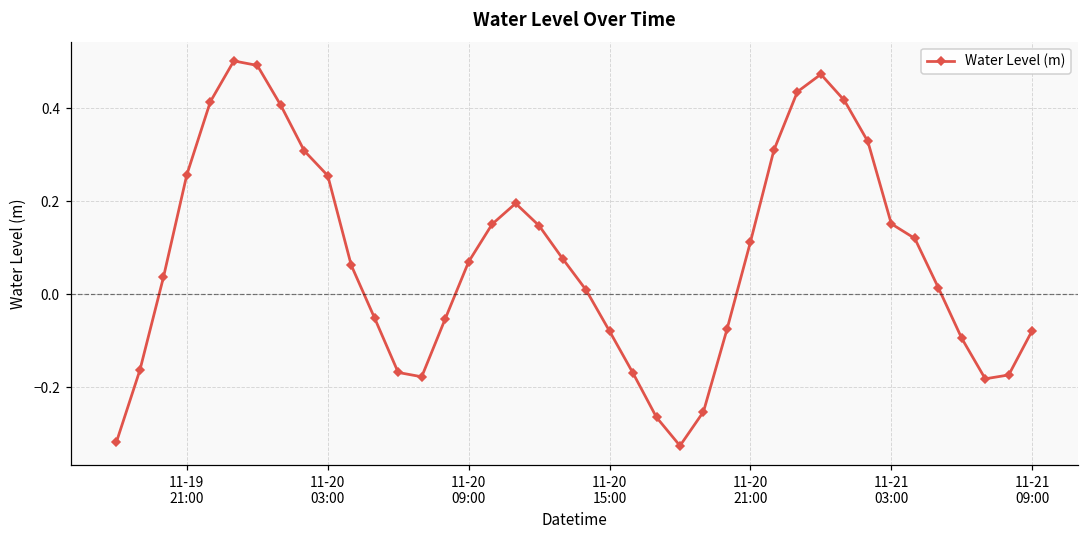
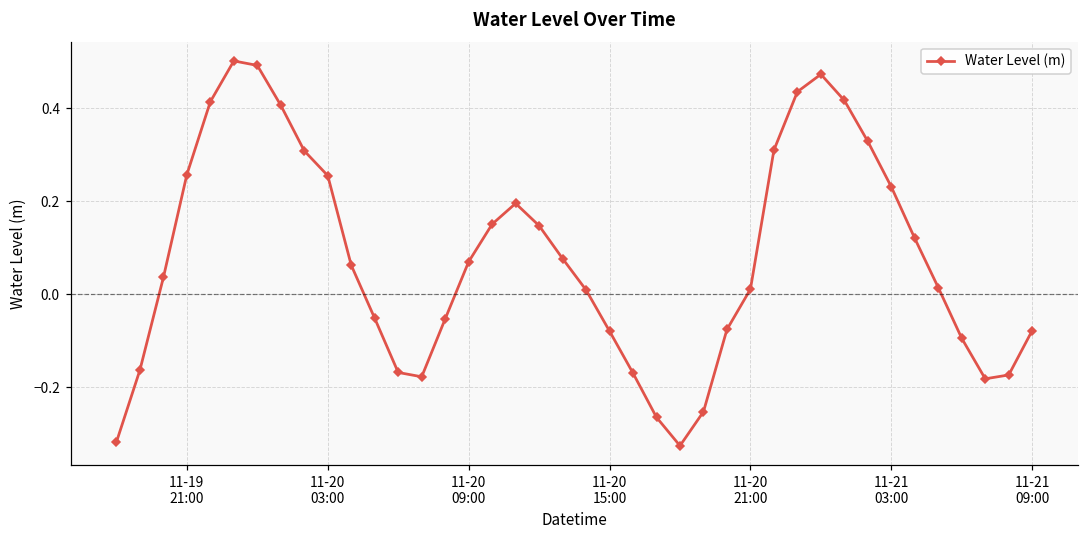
  {
    "11-19 21:00": 0.26,
    "11-20 03:00": 0.26,
    "11-20 09:00": 0.07,
    "11-20 15:00": -0.08,
-   "11-20 21:00": 0.11,
-   "11-21 03:00": 0.15,
+   "11-20 21:00": 0.01,
+   "11-21 03:00": 0.23,
    "11-21 09:00": -0.08
  }
